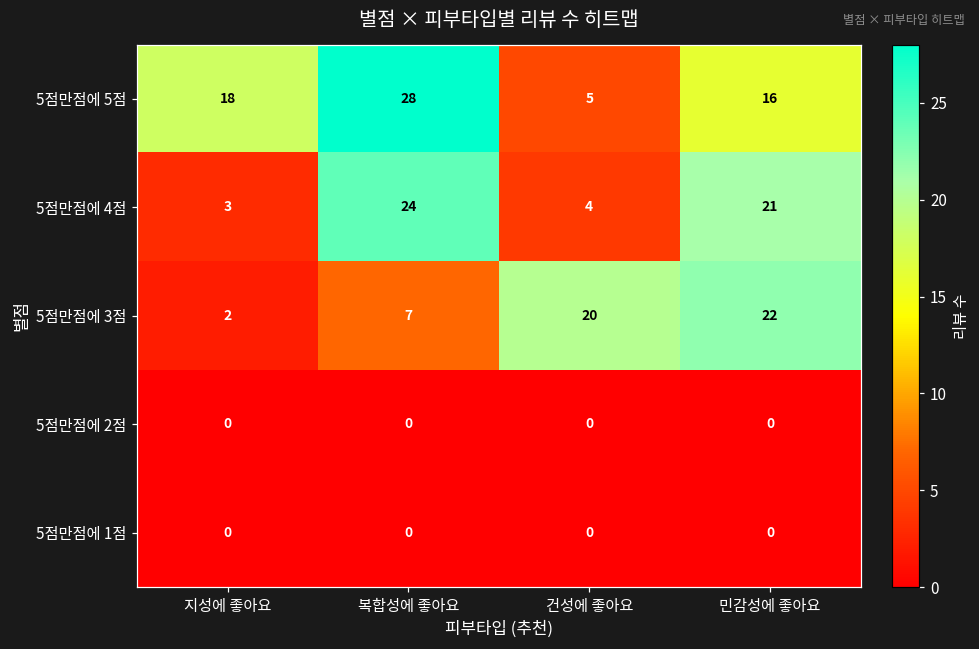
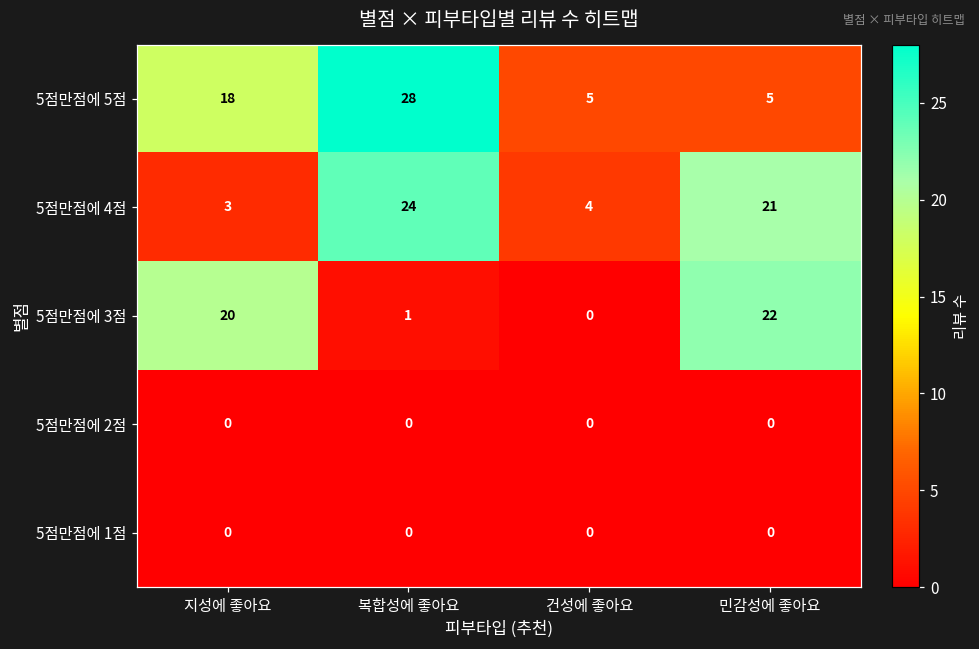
  {
    "5점만점에 5점": {
      "지성에 좋아요": 18,
      "복합성에 좋아요": 28,
      "건성에 좋아요": 5,
-     "민감성에 좋아요": 16
+     "민감성에 좋아요": 5
    },
    "5점만점에 4점": {
      "지성에 좋아요": 3,
      "복합성에 좋아요": 24,
      "건성에 좋아요": 4,
      "민감성에 좋아요": 21
    },
    "5점만점에 3점": {
-     "지성에 좋아요": 2,
-     "복합성에 좋아요": 7,
-     "건성에 좋아요": 20,
+     "지성에 좋아요": 20,
+     "복합성에 좋아요": 1,
+     "건성에 좋아요": 0,
      "민감성에 좋아요": 22
    },
    "5점만점에 2점": {
      "지성에 좋아요": 0,
      "복합성에 좋아요": 0,
      "건성에 좋아요": 0,
      "민감성에 좋아요": 0
    },
    "5점만점에 1점": {
      "지성에 좋아요": 0,
      "복합성에 좋아요": 0,
      "건성에 좋아요": 0,
      "민감성에 좋아요": 0
    }
  }
